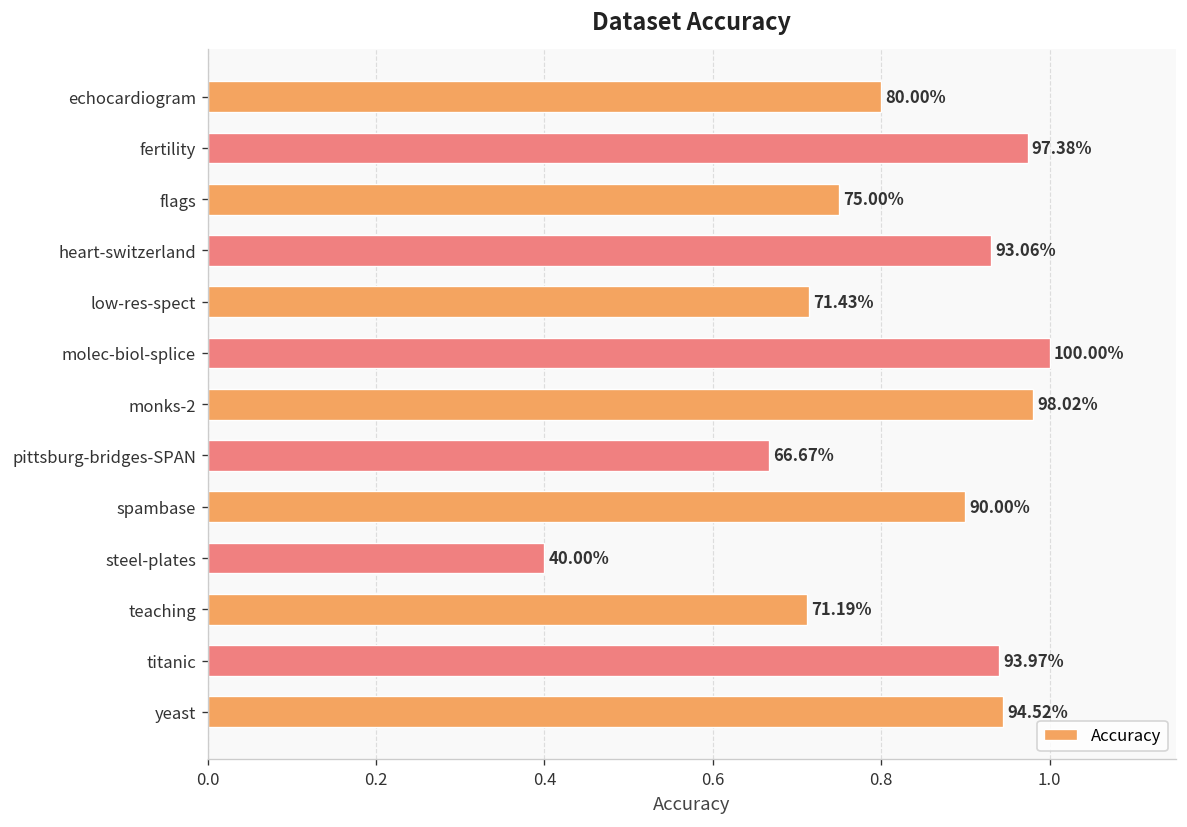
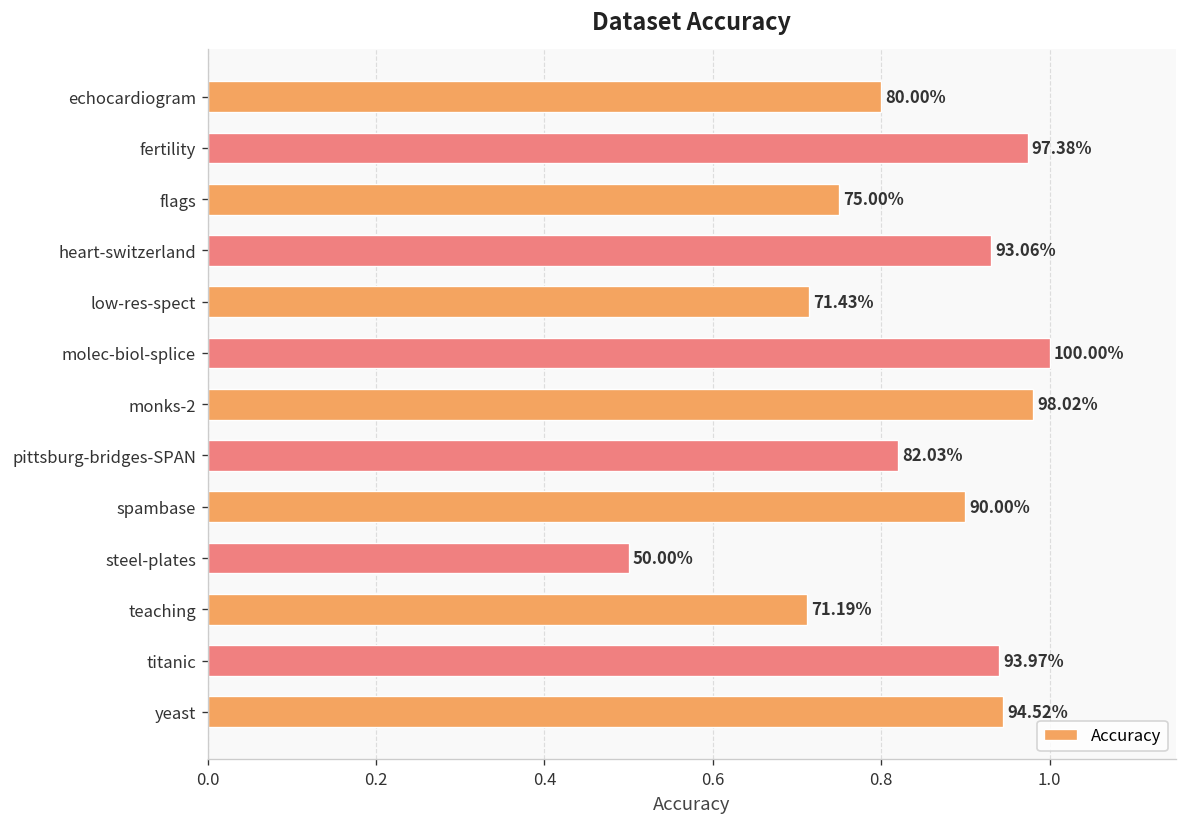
  {
    "echocardiogram": "80.00%",
    "fertility": "97.38%",
    "flags": "75.00%",
    "heart-switzerland": "93.06%",
    "low-res-spect": "71.43%",
    "molec-biol-splice": "100.00%",
    "monks-2": "98.02%",
-   "pittsburg-bridges-SPAN": "66.67%",
+   "pittsburg-bridges-SPAN": "82.03%",
    "spambase": "90.00%",
-   "steel-plates": "40.00%",
+   "steel-plates": "50.00%",
    "teaching": "71.19%",
    "titanic": "93.97%",
    "yeast": "94.52%"
  }
